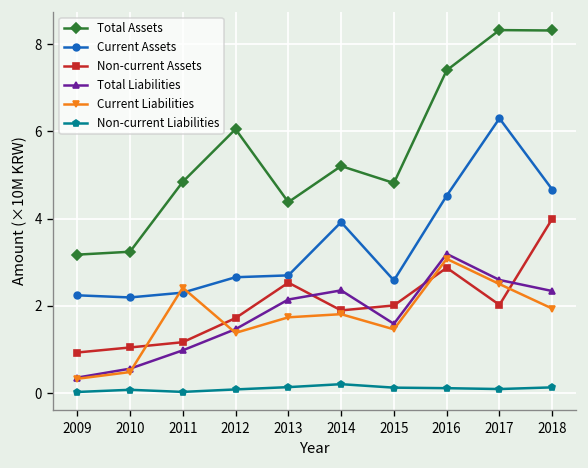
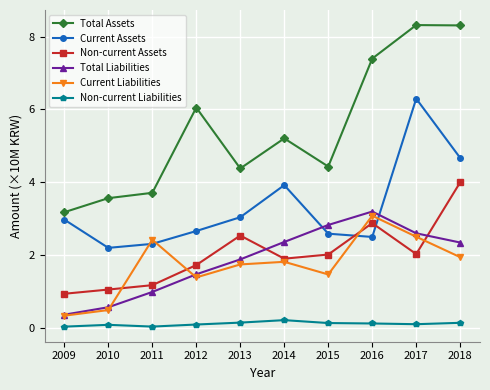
  {
    "Total Assets": {
      "2009": 3.2,
-     "2010": 3.2,
-     "2011": 4.8,
+     "2010": 3.6,
+     "2011": 3.7,
      "2012": 6.1,
      "2013": 4.4,
      "2014": 5.2,
-     "2015": 4.8,
+     "2015": 4.4,
      "2016": 7.4,
      "2017": 8.3,
      "2018": 8.3
    },
    "Current Assets": {
-     "2009": 2.2,
+     "2009": 3.0,
      "2010": 2.2,
      "2011": 2.3,
      "2012": 2.7,
-     "2013": 2.7,
+     "2013": 3.0,
      "2014": 3.9,
      "2015": 2.6,
-     "2016": 4.5,
+     "2016": 2.5,
      "2017": 6.3,
      "2018": 4.7
    },
    "Non-current Assets": {
      "2009": 0.9,
      "2010": 1.0,
      "2011": 1.2,
      "2012": 1.7,
      "2013": 2.5,
      "2014": 1.9,
      "2015": 2.0,
      "2016": 2.9,
      "2017": 2.0,
      "2018": 4.0
    },
    "Total Liabilities": {
      "2010": 0.6,
      "2011": 1.0,
      "2012": 1.5,
-     "2013": 2.1,
+     "2013": 1.9,
      "2014": 2.4,
-     "2015": 1.6,
+     "2015": 2.8,
      "2016": 3.2,
      "2017": 2.6,
      "2018": 2.3
    },
    "Current Liabilities": {
      "2010": 0.5,
      "2011": 2.4,
      "2012": 1.4,
      "2013": 1.7,
      "2014": 1.8,
      "2015": 1.5,
      "2016": 3.1,
      "2017": 2.5,
      "2018": 1.9
    },
    "Non-current Liabilities": {
      "2009": 0.0,
      "2010": 0.1,
      "2011": 0.0,
      "2012": 0.1,
      "2013": 0.1,
      "2014": 0.2,
      "2015": 0.1,
      "2016": 0.1,
      "2017": 0.1,
      "2018": 0.1
    }
  }
